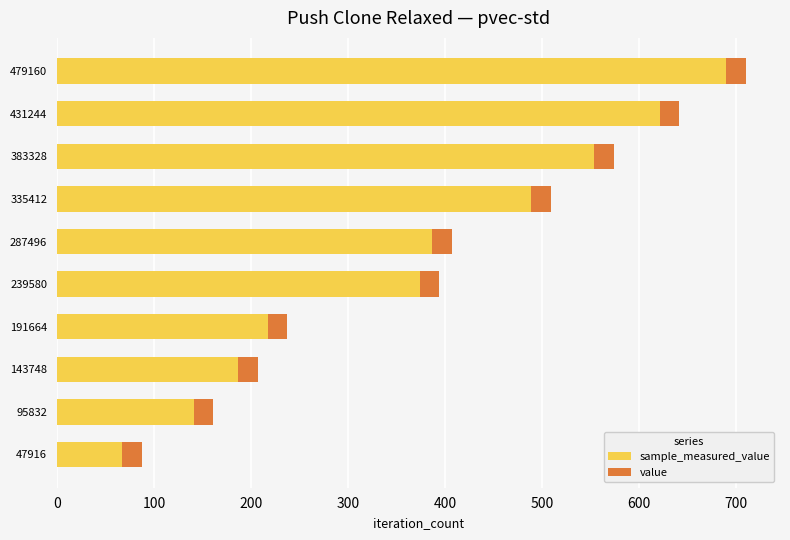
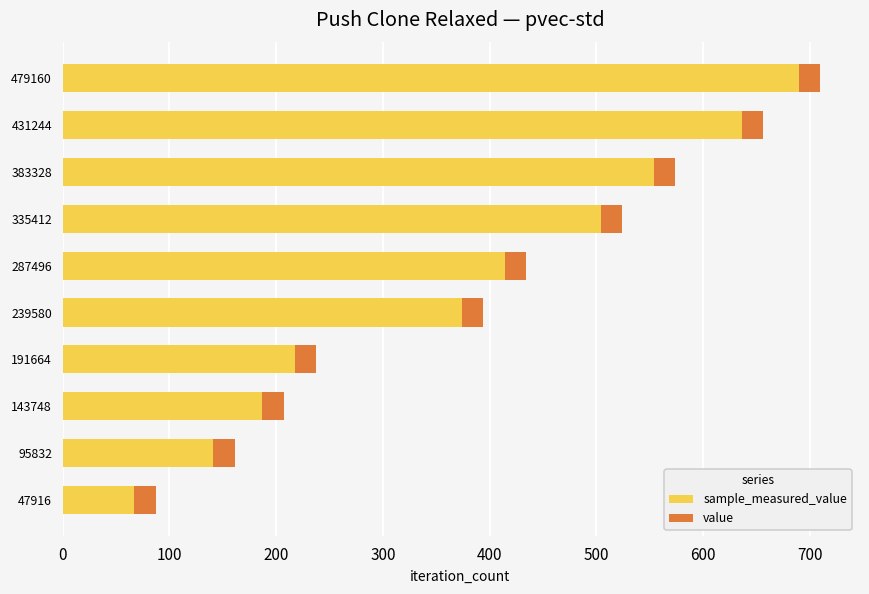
  {
    "sample_measured_value": {
      "479160": 690,
-     "431244": 620,
+     "431244": 640,
      "383328": 550,
-     "335412": 490,
-     "287496": 390,
+     "335412": 500,
+     "287496": 410,
      "239580": 370,
      "191664": 220,
      "143748": 190,
      "95832": 140,
      "47916": 70
    },
    "value": {
      "479160": 20,
      "431244": 20,
      "383328": 20,
      "335412": 20,
      "287496": 20,
      "239580": 20,
      "191664": 20,
      "143748": 20,
      "95832": 20,
      "47916": 20
    }
  }
